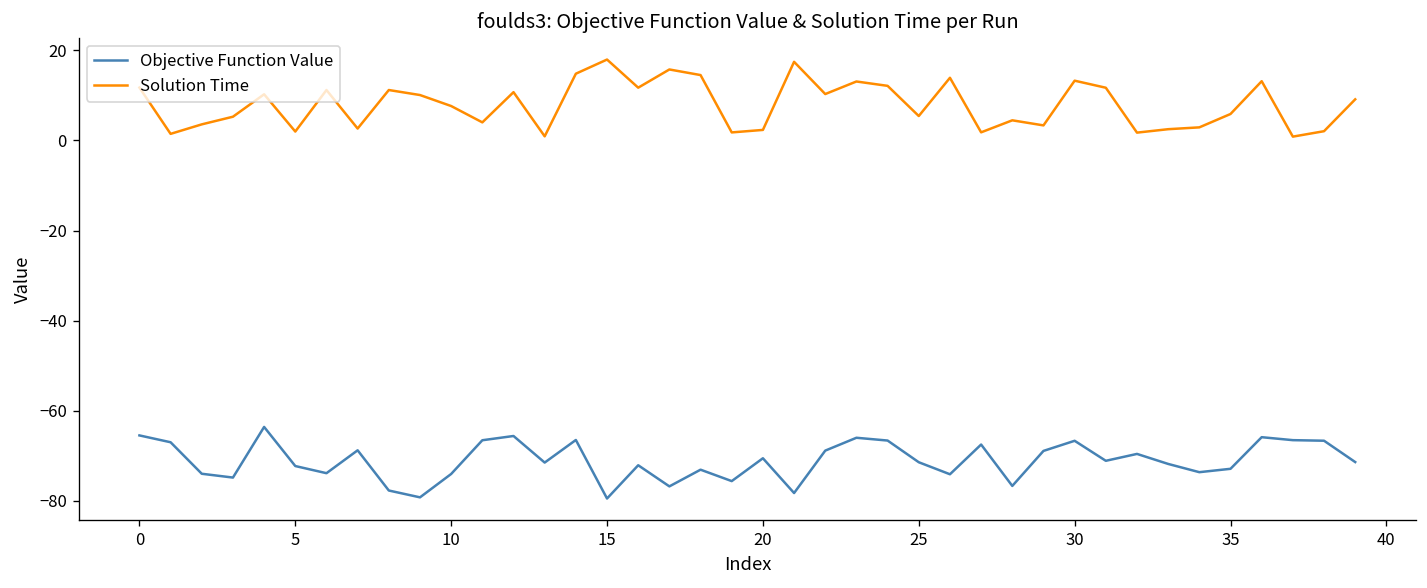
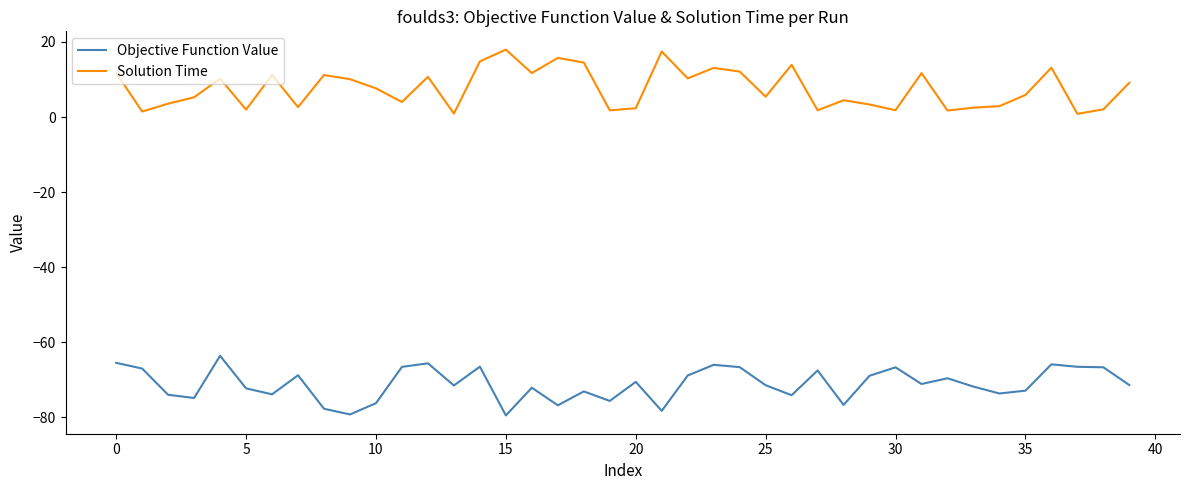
  {
    "Objective Function Value": {
      "0": -65,
      "5": -72,
-     "10": -74,
+     "10": -76,
      "15": -79,
      "20": -71,
      "25": -71,
      "30": -67,
      "35": -73
    },
    "Solution Time": {
      "5": 2,
      "10": 8,
      "15": 18,
      "20": 2,
      "25": 5,
-     "30": 13,
+     "30": 2,
      "35": 6
    }
  }
